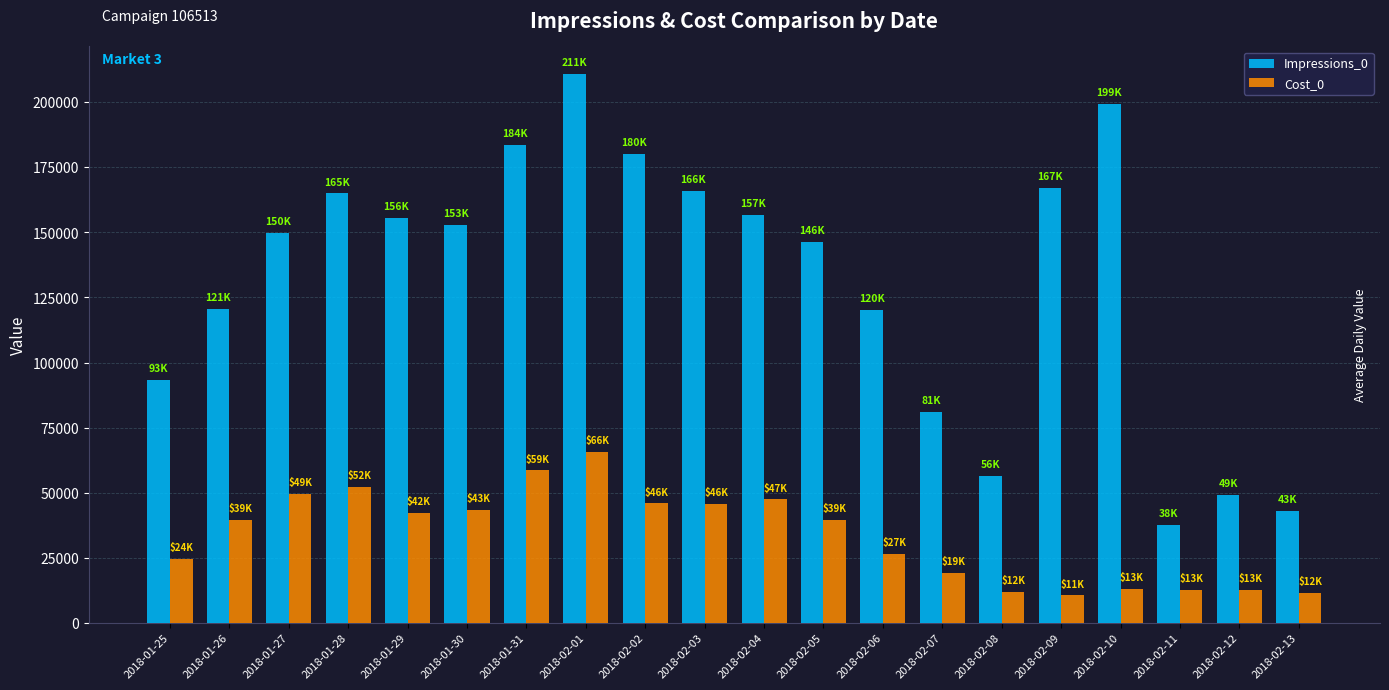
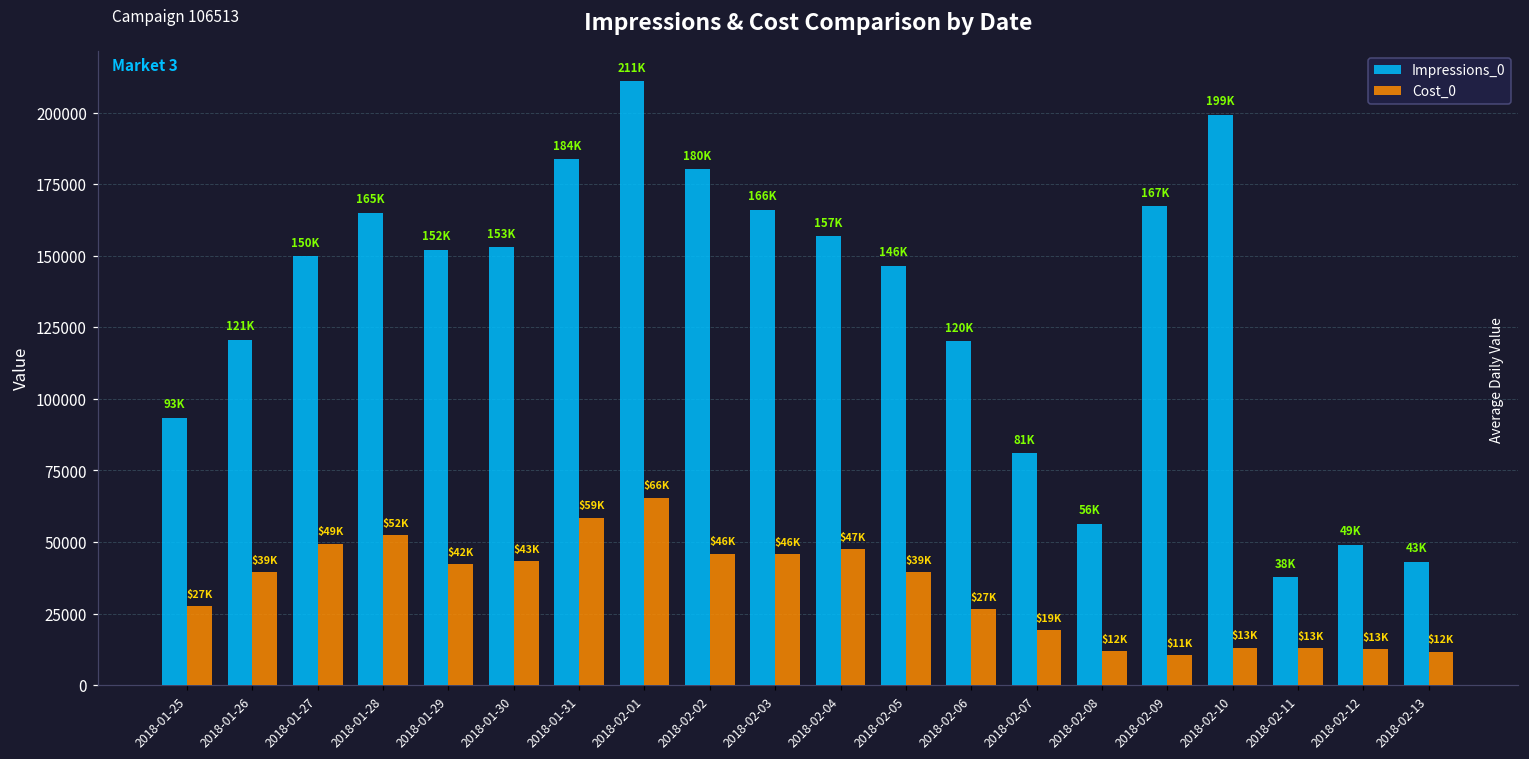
  {
    "Impressions_0": {
      "2018-01-25": "93K",
      "2018-01-26": "121K",
      "2018-01-27": "150K",
      "2018-01-28": "165K",
-     "2018-01-29": "156K",
+     "2018-01-29": "152K",
      "2018-01-30": "153K",
      "2018-01-31": "184K",
      "2018-02-01": "211K",
      "2018-02-02": "180K",
      "2018-02-03": "166K",
      "2018-02-04": "157K",
      "2018-02-05": "146K",
      "2018-02-06": "120K",
      "2018-02-07": "81K",
      "2018-02-08": "56K",
      "2018-02-09": "167K",
      "2018-02-10": "199K",
      "2018-02-11": "38K",
      "2018-02-12": "49K",
      "2018-02-13": "43K"
    },
    "Cost_0": {
-     "2018-01-25": "$24K",
+     "2018-01-25": "$27K",
      "2018-01-26": "$39K",
      "2018-01-27": "$49K",
      "2018-01-28": "$52K",
      "2018-01-29": "$42K",
      "2018-01-30": "$43K",
      "2018-01-31": "$59K",
      "2018-02-01": "$66K",
      "2018-02-02": "$46K",
      "2018-02-03": "$46K",
      "2018-02-04": "$47K",
      "2018-02-05": "$39K",
      "2018-02-06": "$27K",
      "2018-02-07": "$19K",
      "2018-02-08": "$12K",
      "2018-02-09": "$11K",
      "2018-02-10": "$13K",
      "2018-02-11": "$13K",
      "2018-02-12": "$13K",
      "2018-02-13": "$12K"
    }
  }
